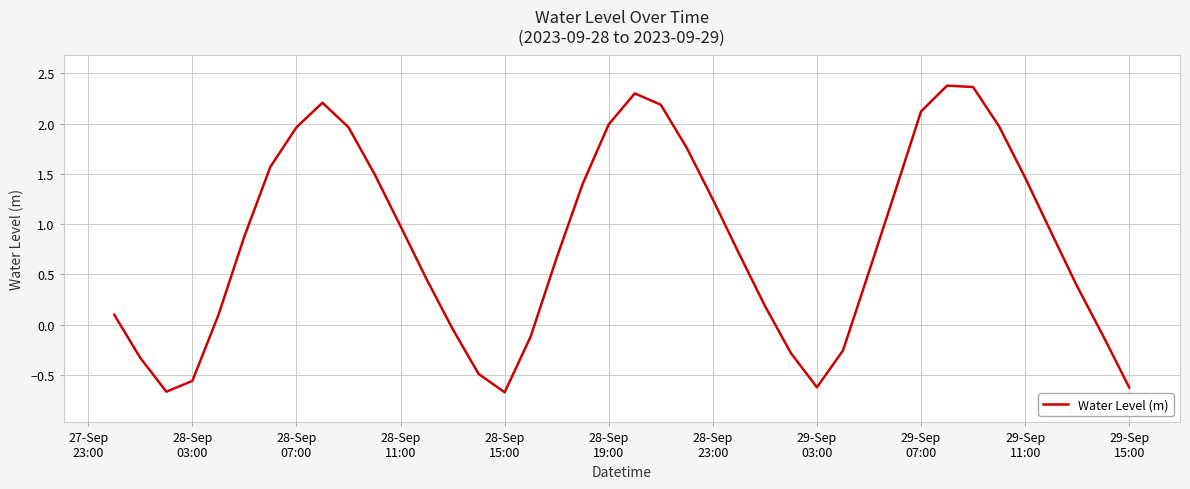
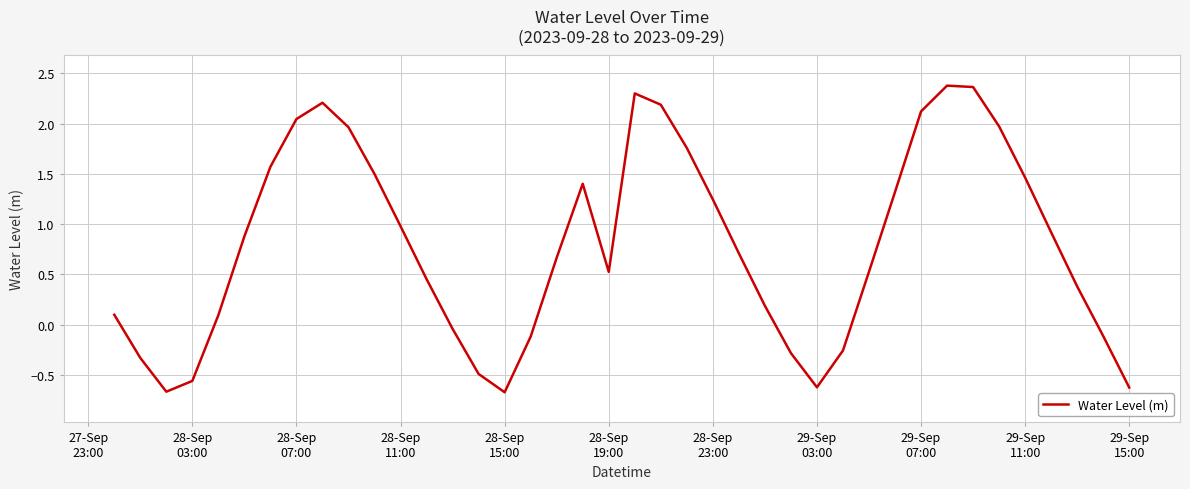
  {
    "28-Sep 03:00": -0.56,
-   "28-Sep 07:00": 1.96,
+   "28-Sep 07:00": 2.05,
    "28-Sep 11:00": 0.98,
    "28-Sep 15:00": -0.67,
-   "28-Sep 19:00": 1.99,
+   "28-Sep 19:00": 0.52,
    "28-Sep 23:00": 1.24,
    "29-Sep 03:00": -0.62,
    "29-Sep 07:00": 2.12,
    "29-Sep 11:00": 1.46,
    "29-Sep 15:00": -0.63
  }
